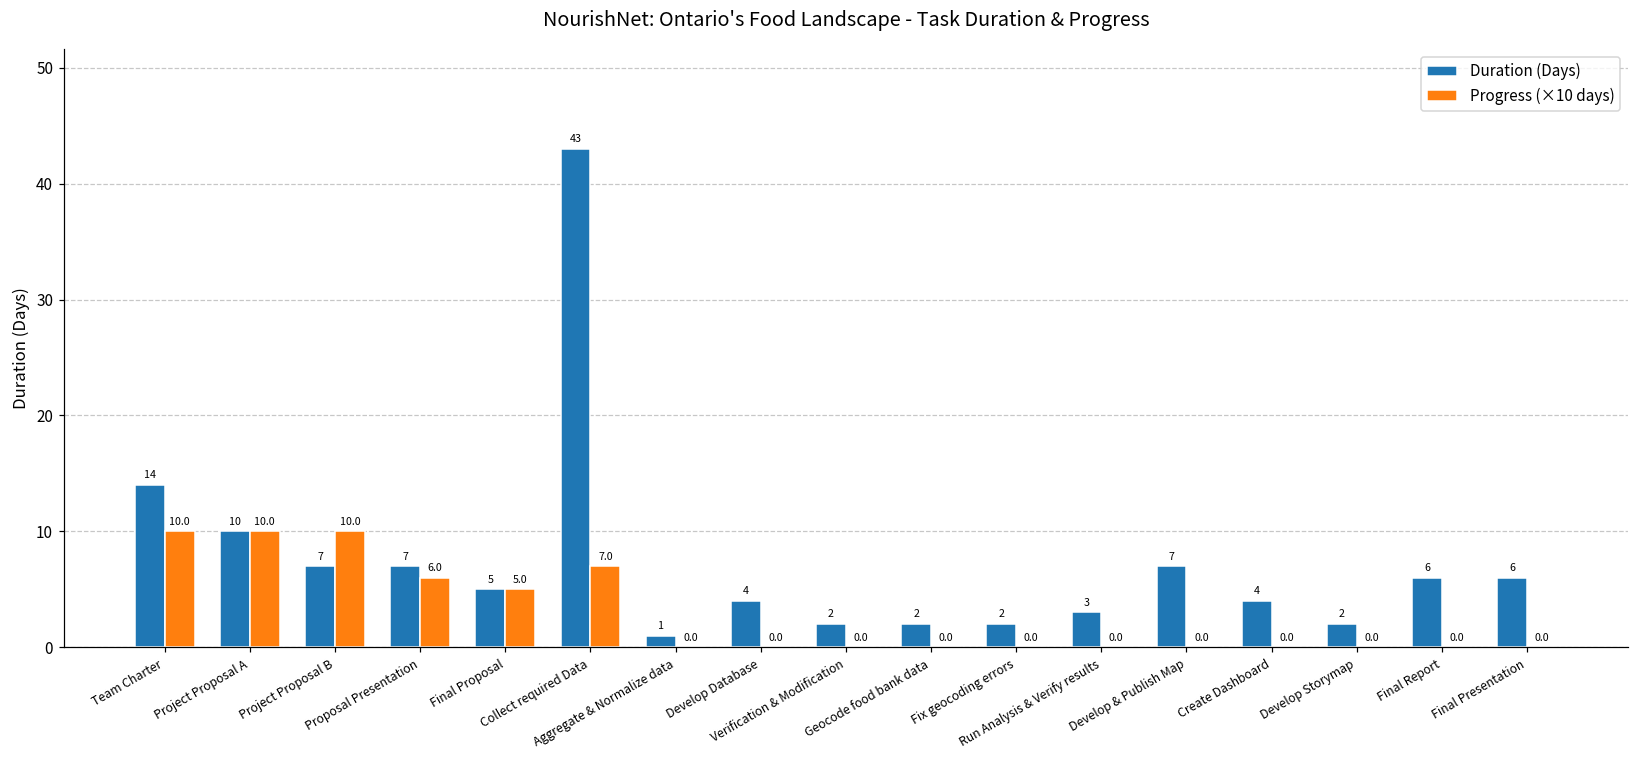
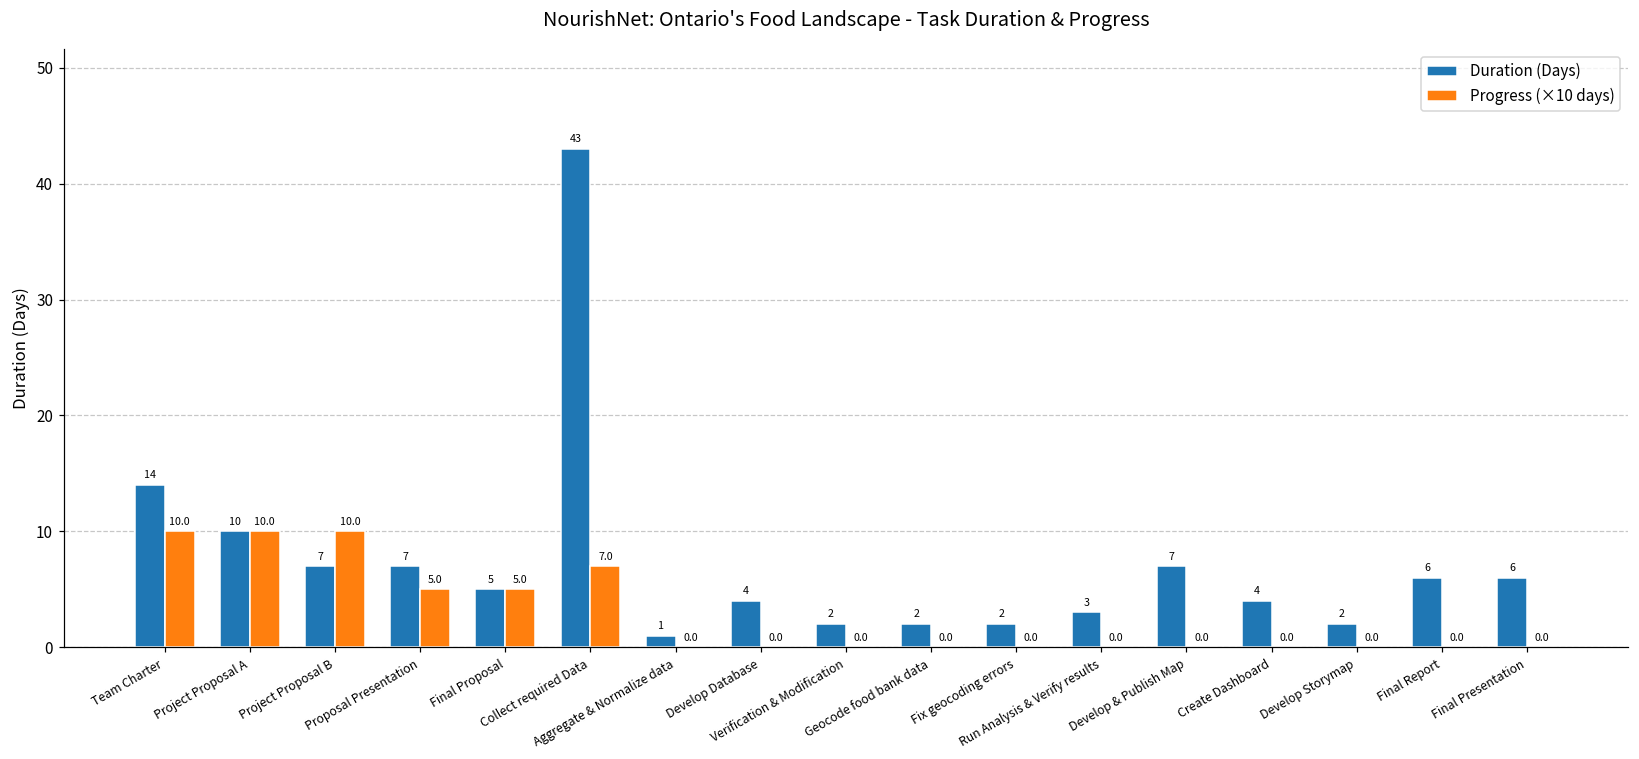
  {
    "Duration (Days)": {
      "Team Charter": 14,
      "Project Proposal A": 10,
      "Project Proposal B": 7,
      "Proposal Presentation": 7,
      "Final Proposal": 5,
      "Collect required Data": 43,
      "Aggregate & Normalize data": 1,
      "Develop Database": 4,
      "Verification & Modification": 2,
      "Geocode food bank data": 2,
      "Fix geocoding errors": 2,
      "Run Analysis & Verify results": 3,
      "Develop & Publish Map": 7,
      "Create Dashboard": 4,
      "Develop Storymap": 2,
      "Final Report": 6,
      "Final Presentation": 6
    },
    "Progress (×10 days)": {
      "Team Charter": 10.0,
      "Project Proposal A": 10.0,
      "Project Proposal B": 10.0,
-     "Proposal Presentation": 6.0,
+     "Proposal Presentation": 5.0,
      "Final Proposal": 5.0,
      "Collect required Data": 7.0,
      "Aggregate & Normalize data": 0.0,
      "Develop Database": 0.0,
      "Verification & Modification": 0.0,
      "Geocode food bank data": 0.0,
      "Fix geocoding errors": 0.0,
      "Run Analysis & Verify results": 0.0,
      "Develop & Publish Map": 0.0,
      "Create Dashboard": 0.0,
      "Develop Storymap": 0.0,
      "Final Report": 0.0,
      "Final Presentation": 0.0
    }
  }
